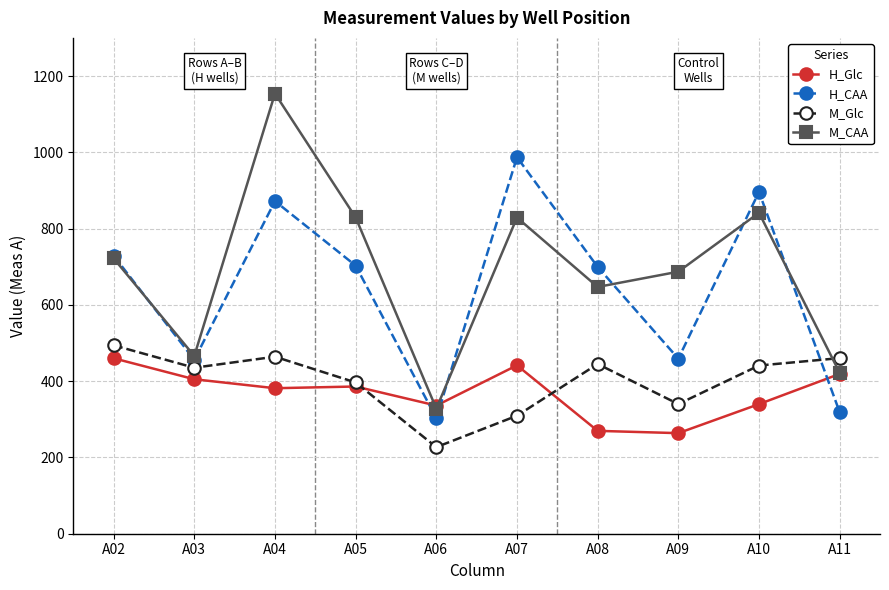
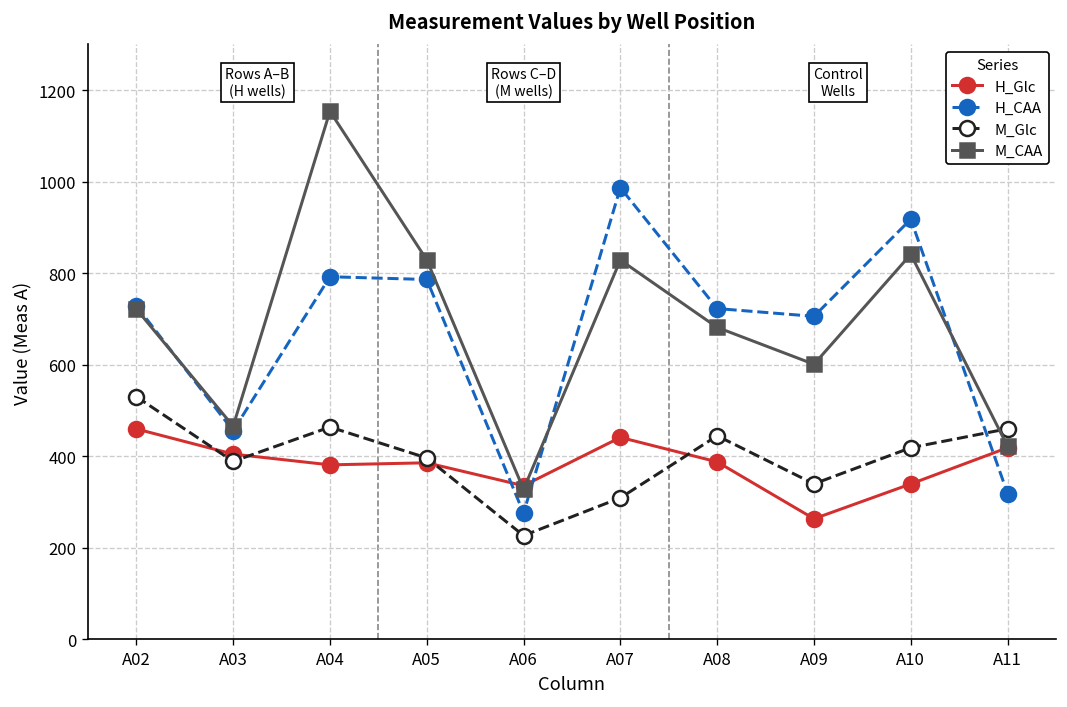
  {
    "H_Glc": {
      "A02": 460,
      "A03": 410,
      "A04": 380,
      "A05": 390,
      "A06": 340,
      "A07": 440,
-     "A08": 270,
+     "A08": 390,
      "A09": 260,
      "A10": 340
    },
    "H_CAA": {
      "A02": 730,
      "A03": 460,
-     "A04": 870,
-     "A05": 700,
-     "A06": 300,
+     "A04": 790,
+     "A05": 790,
+     "A06": 280,
      "A07": 990,
-     "A08": 700,
-     "A09": 460,
-     "A10": 900,
+     "A08": 720,
+     "A09": 710,
+     "A10": 920,
      "A11": 320
    },
    "M_Glc": {
-     "A02": 490,
-     "A03": 440,
+     "A02": 530,
+     "A03": 390,
      "A04": 460,
      "A05": 400,
      "A06": 230,
      "A07": 310,
      "A08": 450,
      "A09": 340,
-     "A10": 440,
+     "A10": 420,
      "A11": 460
    },
    "M_CAA": {
      "A02": 720,
      "A03": 470,
      "A04": 1150,
      "A05": 830,
      "A06": 330,
      "A07": 830,
-     "A08": 650,
-     "A09": 690,
+     "A08": 680,
+     "A09": 600,
      "A10": 840
    }
  }
